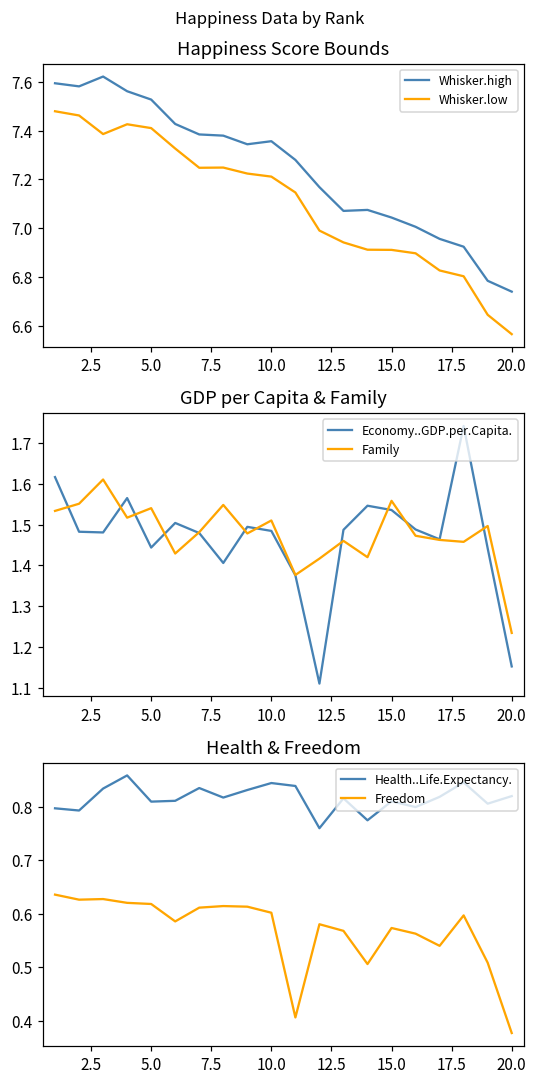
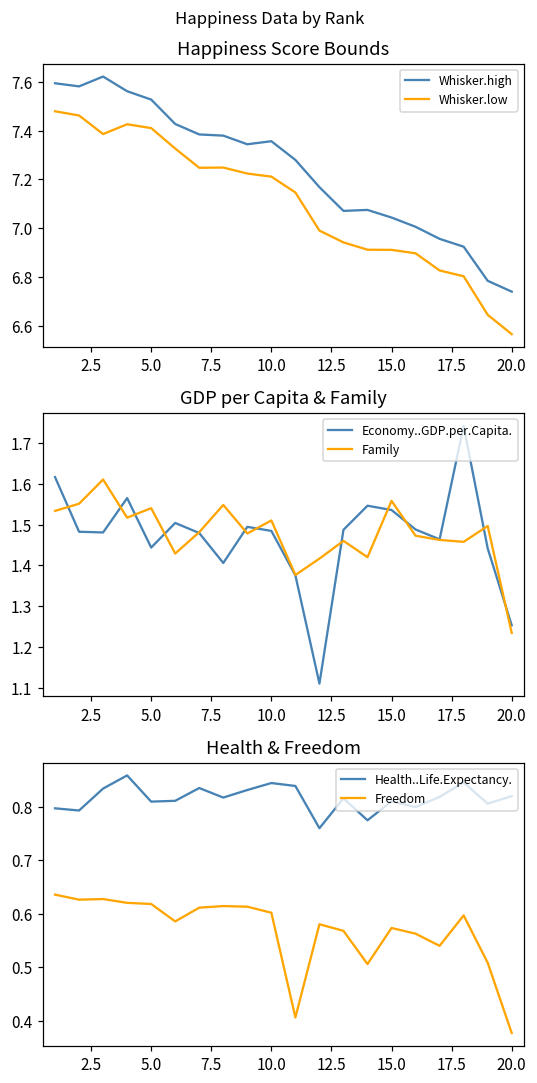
  {
    "Happiness Score Bounds": {
      "Whisker.high": {
        "5.0": 7.53,
        "10.0": 7.36,
        "15.0": 7.04,
        "20.0": 6.74
      },
      "Whisker.low": {
        "5.0": 7.41,
        "10.0": 7.21,
        "15.0": 6.91,
        "20.0": 6.56
      }
    },
    "GDP per Capita & Family": {
      "Economy..GDP.per.Capita.": {
        "5.0": 1.44,
        "10.0": 1.48,
        "15.0": 1.54,
-       "20.0": 1.15
+       "20.0": 1.25
      },
      "Family": {
        "5.0": 1.54,
        "10.0": 1.51,
        "15.0": 1.56,
        "20.0": 1.23
      }
    },
    "Health & Freedom": {
      "Health..Life.Expectancy.": {
        "5.0": 0.81,
        "10.0": 0.84
      },
      "Freedom": {
        "5.0": 0.62,
        "10.0": 0.60,
        "15.0": 0.57,
        "20.0": 0.38
      }
    }
  }
